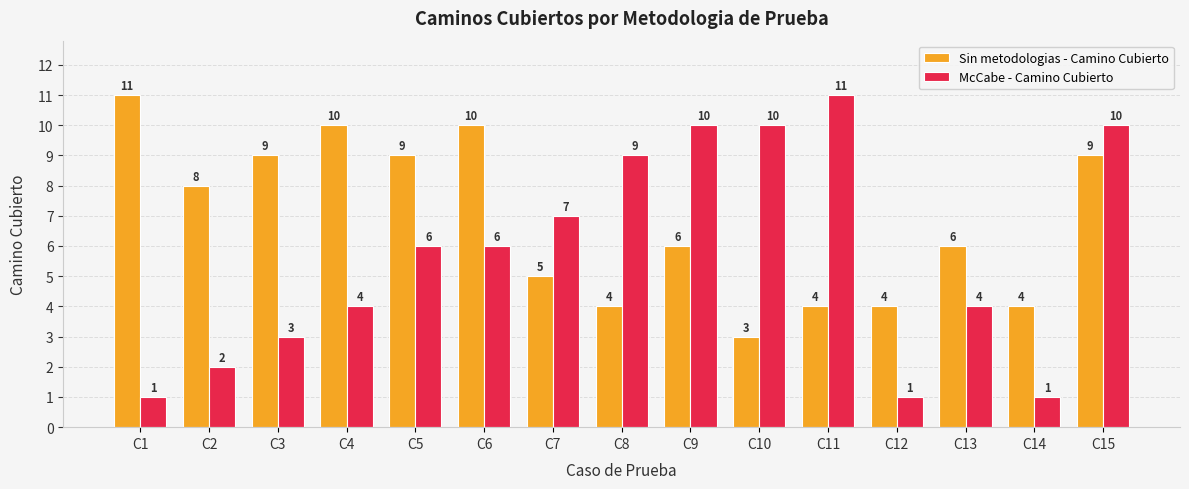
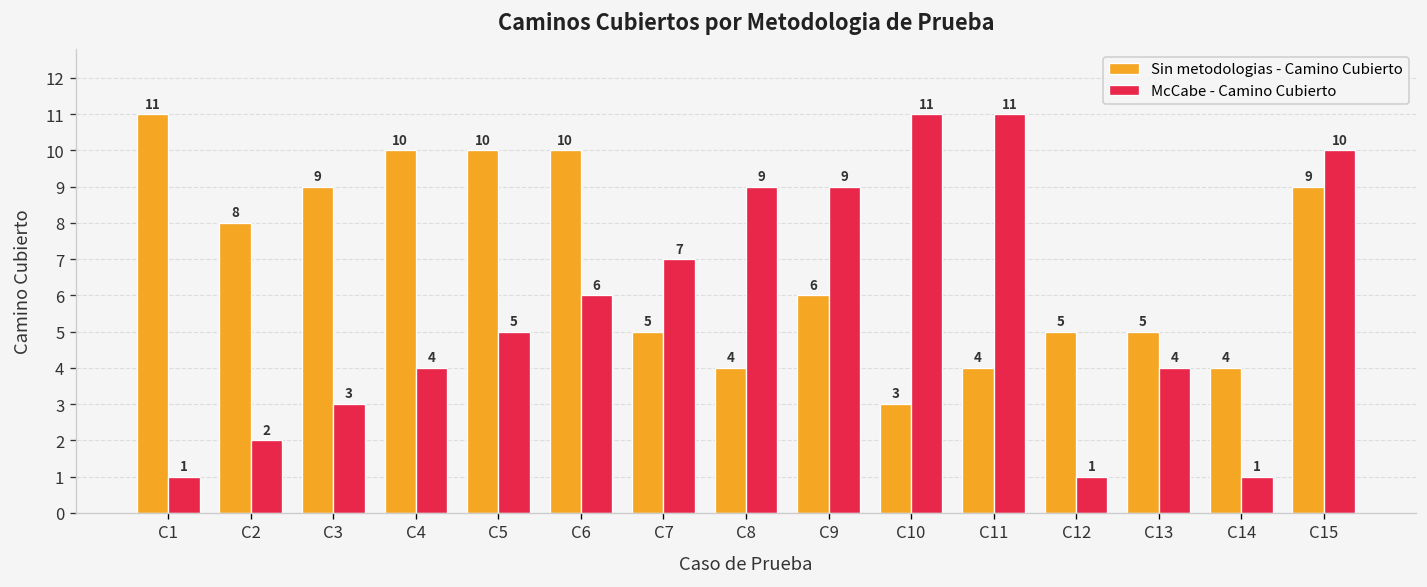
  {
    "Sin metodologias - Camino Cubierto": {
      "C1": 11,
      "C2": 8,
      "C3": 9,
      "C4": 10,
-     "C5": 9,
+     "C5": 10,
      "C6": 10,
      "C7": 5,
      "C8": 4,
      "C9": 6,
      "C10": 3,
      "C11": 4,
-     "C12": 4,
-     "C13": 6,
+     "C12": 5,
+     "C13": 5,
      "C14": 4,
      "C15": 9
    },
    "McCabe - Camino Cubierto": {
      "C1": 1,
      "C2": 2,
      "C3": 3,
      "C4": 4,
-     "C5": 6,
+     "C5": 5,
      "C6": 6,
      "C7": 7,
      "C8": 9,
-     "C9": 10,
-     "C10": 10,
+     "C9": 9,
+     "C10": 11,
      "C11": 11,
      "C12": 1,
      "C13": 4,
      "C14": 1,
      "C15": 10
    }
  }
